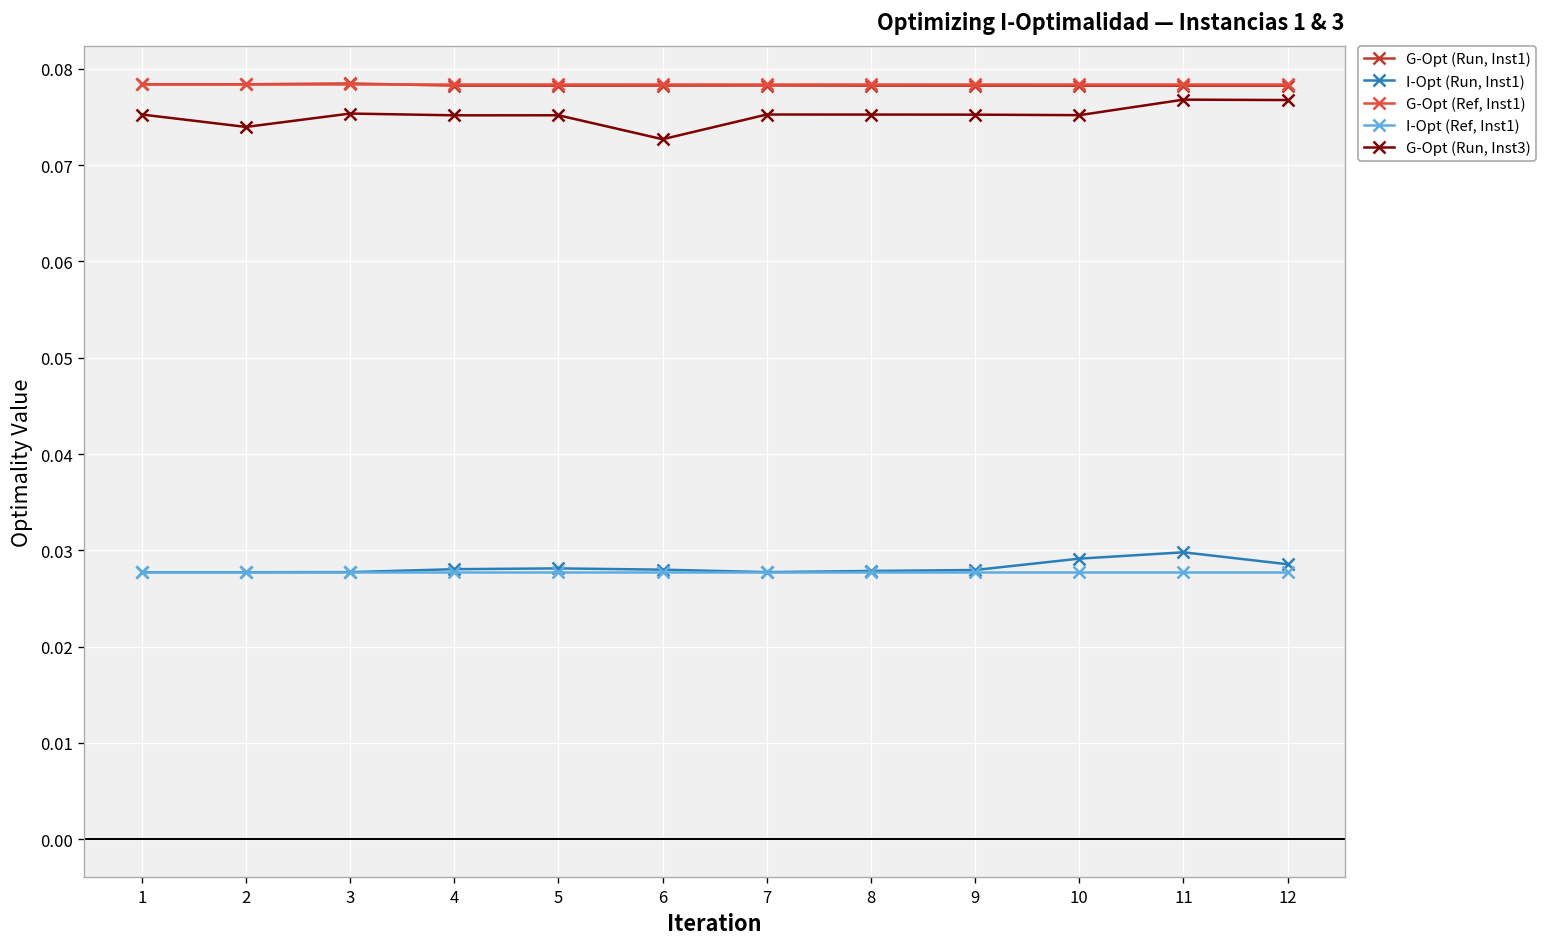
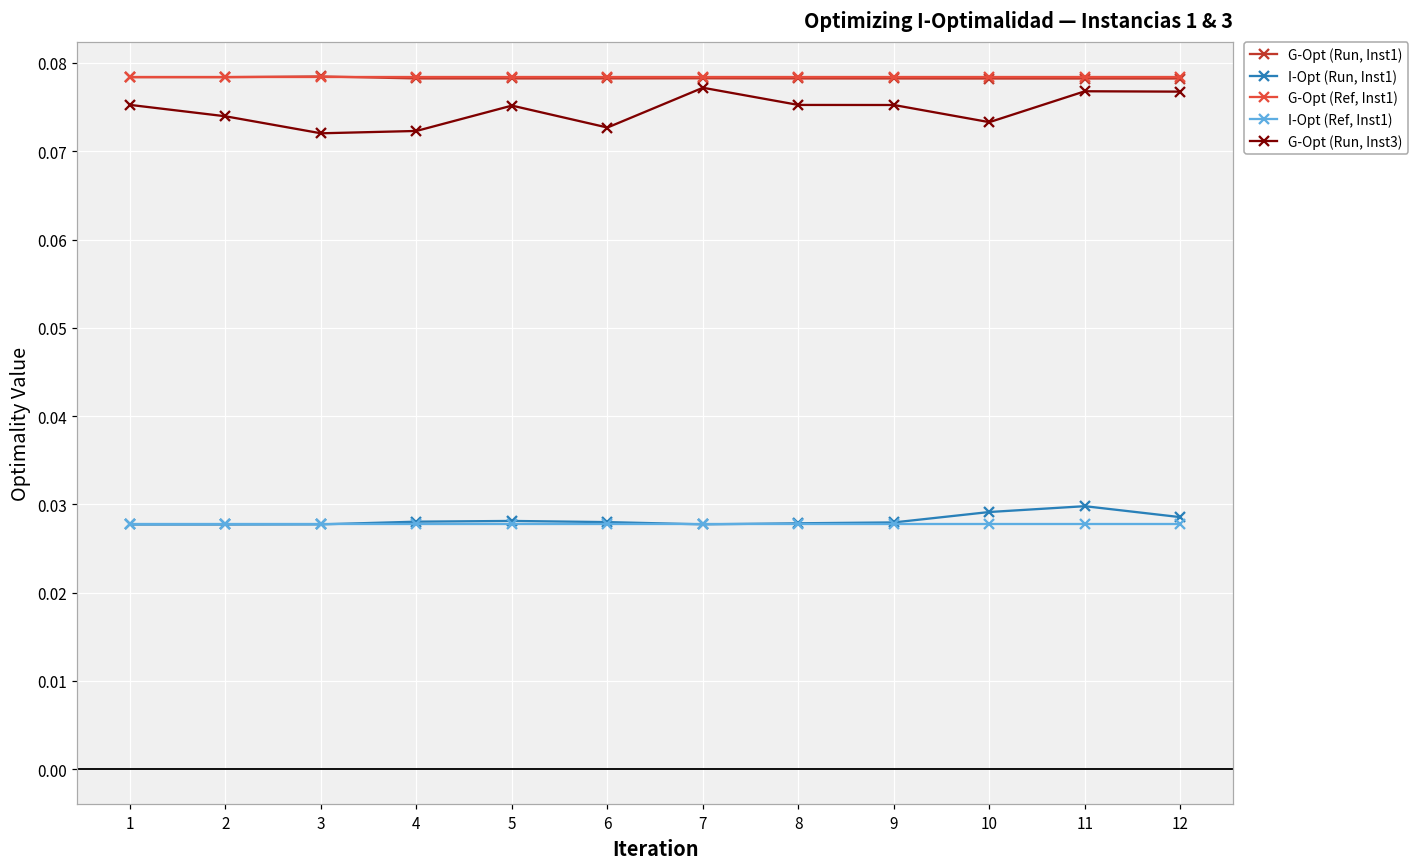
  {
    "I-Opt (Run, Inst1)": {
      "5": 0.028,
      "10": 0.029,
      "11": 0.030,
      "12": 0.029
    },
    "I-Opt (Ref, Inst1)": {
      "5": 0.028,
      "10": 0.028,
      "11": 0.028,
      "12": 0.028
    },
    "G-Opt (Run, Inst3)": {
      "1": 0.075,
      "2": 0.074,
-     "3": 0.075,
-     "4": 0.075,
+     "3": 0.072,
+     "4": 0.072,
      "5": 0.075,
      "6": 0.073,
-     "7": 0.075,
+     "7": 0.077,
      "8": 0.075,
      "9": 0.075,
-     "10": 0.075,
+     "10": 0.073,
      "11": 0.077,
      "12": 0.077
    }
  }
